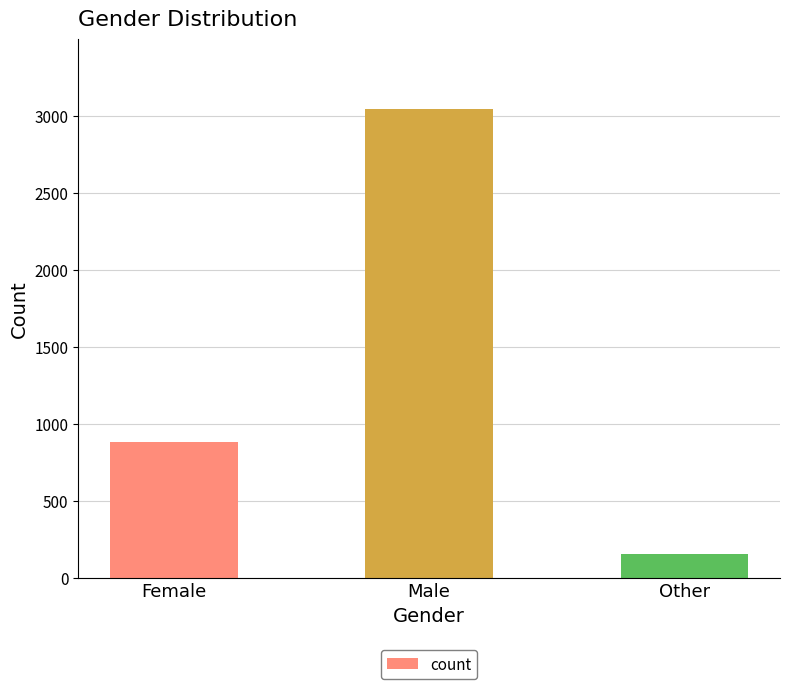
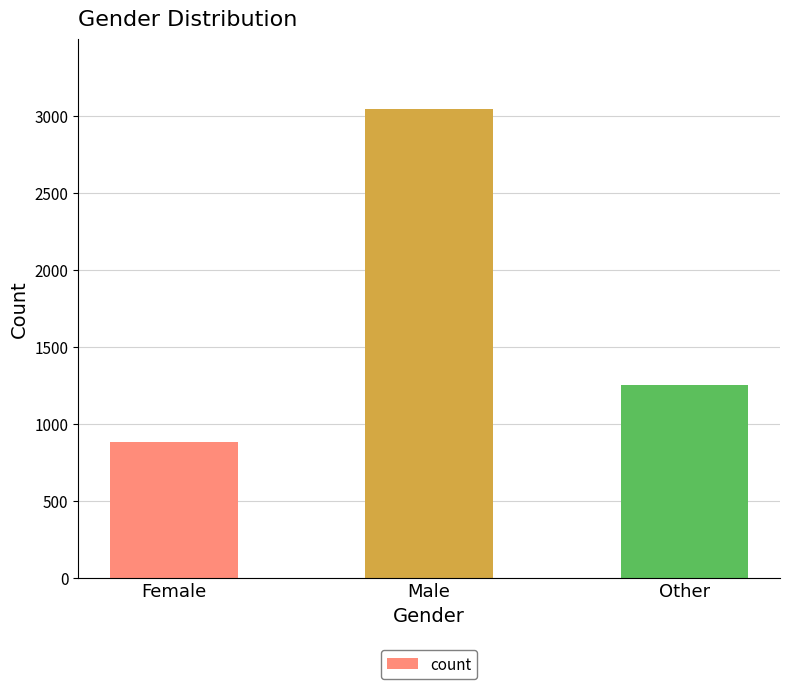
  {
    "Female": 880,
    "Male": 3040,
-   "Other": 150
+   "Other": 1250
  }
